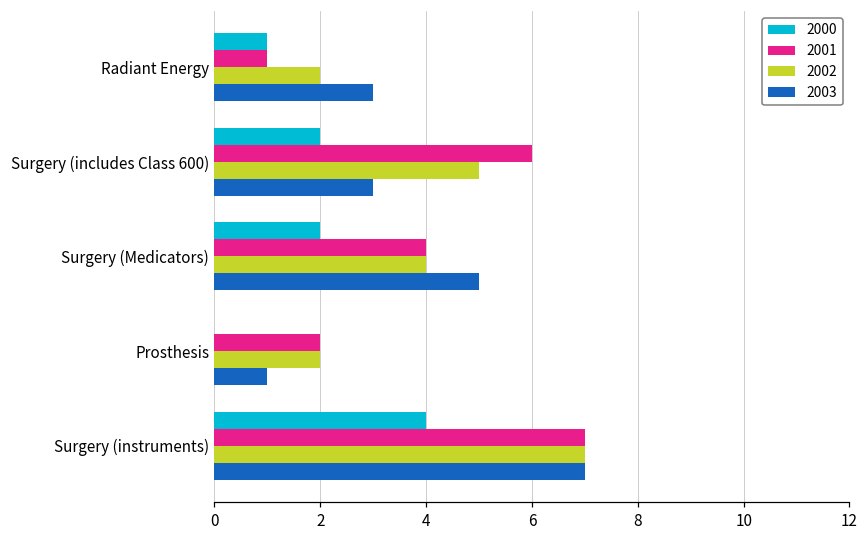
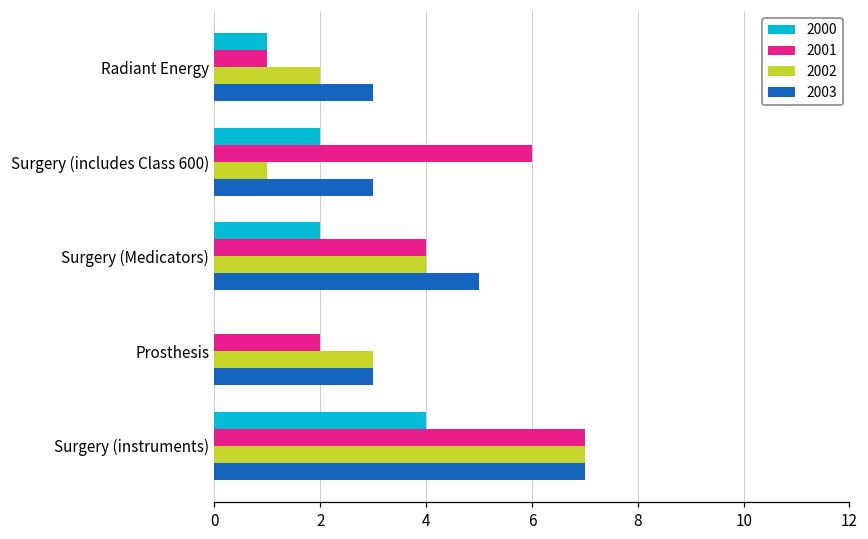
  {
    "2000": {
      "Radiant Energy": 1,
      "Surgery (includes Class 600)": 2,
      "Surgery (Medicators)": 2,
      "Prosthesis": 0,
      "Surgery (instruments)": 4
    },
    "2001": {
      "Radiant Energy": 1,
      "Surgery (includes Class 600)": 6,
      "Surgery (Medicators)": 4,
      "Prosthesis": 2,
      "Surgery (instruments)": 7
    },
    "2002": {
      "Radiant Energy": 2,
-     "Surgery (includes Class 600)": 5,
+     "Surgery (includes Class 600)": 1,
      "Surgery (Medicators)": 4,
-     "Prosthesis": 2,
+     "Prosthesis": 3,
      "Surgery (instruments)": 7
    },
    "2003": {
      "Radiant Energy": 3,
      "Surgery (includes Class 600)": 3,
      "Surgery (Medicators)": 5,
-     "Prosthesis": 1,
+     "Prosthesis": 3,
      "Surgery (instruments)": 7
    }
  }
